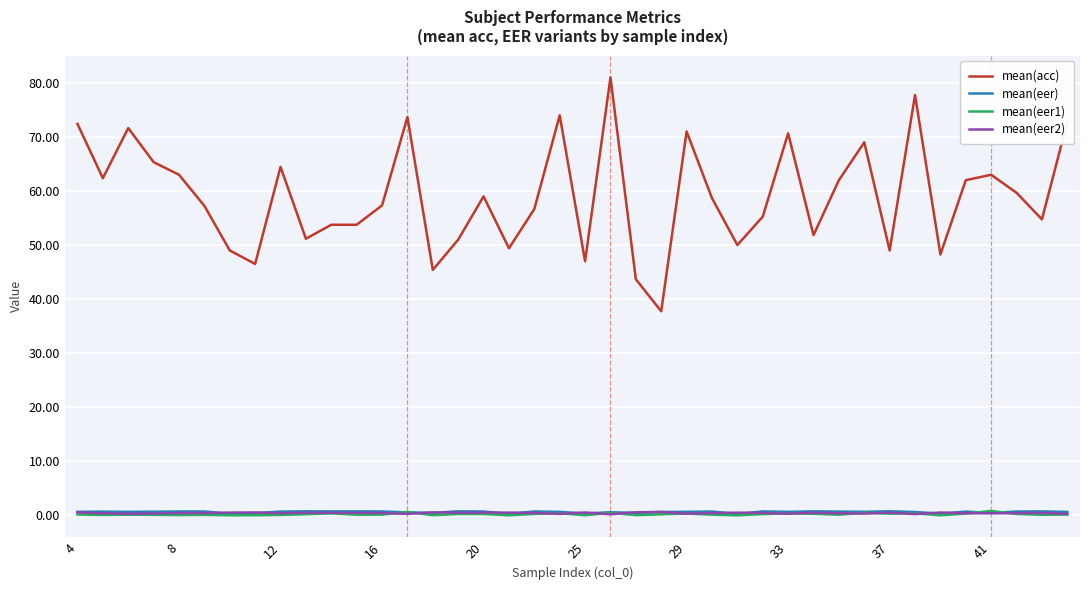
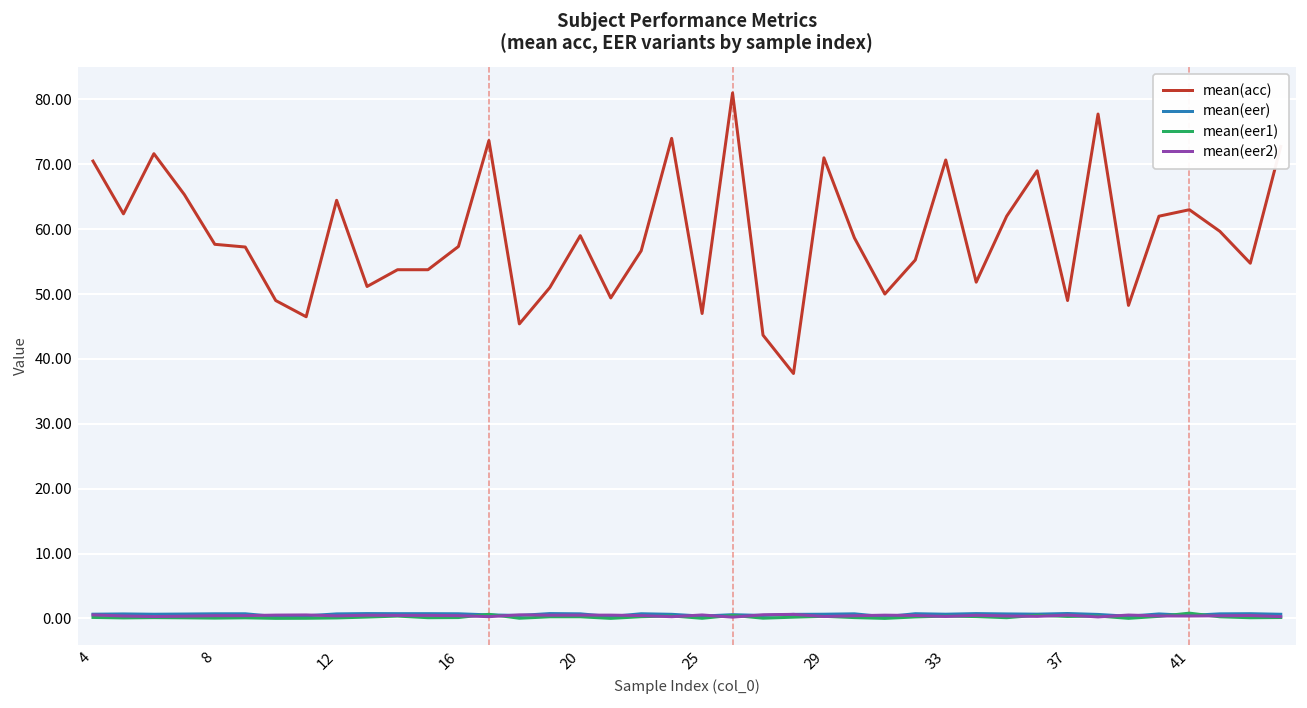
  {
    "mean(acc)": {
-     "4": 72,
-     "8": 63,
+     "4": 71,
+     "8": 58,
      "12": 64,
      "16": 57,
      "20": 59,
      "41": 63
    }
  }
